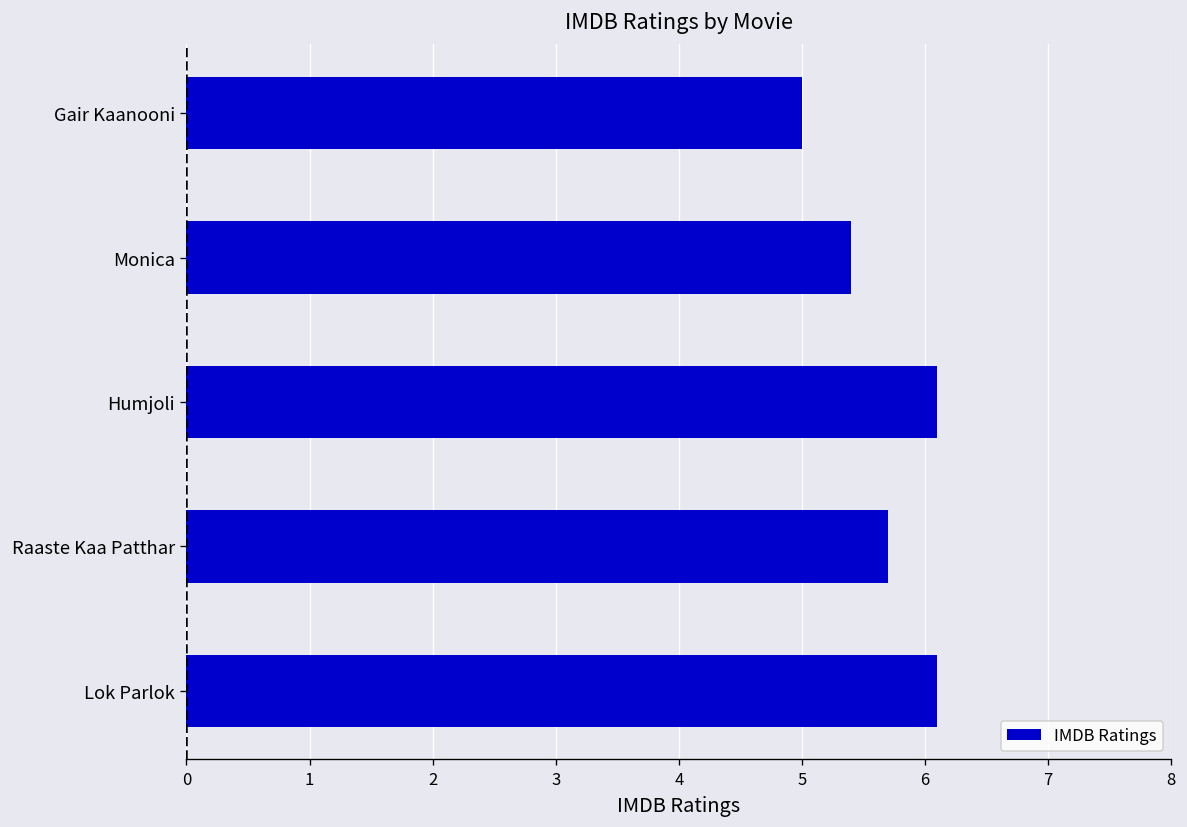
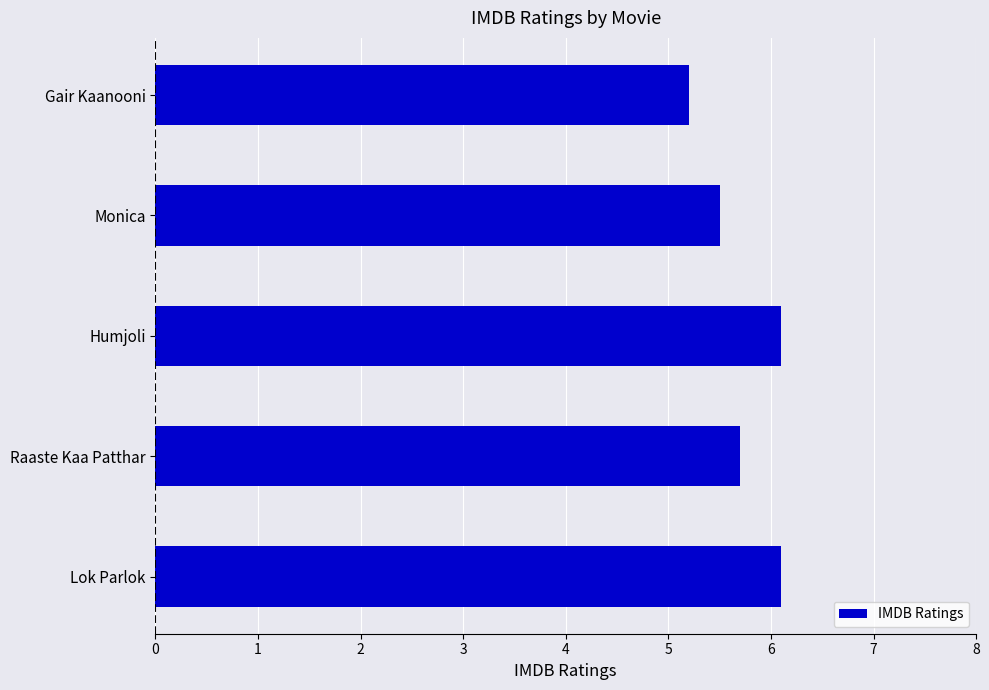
  {
-   "Gair Kaanooni": 5.0,
-   "Monica": 5.4,
+   "Gair Kaanooni": 5.2,
+   "Monica": 5.5,
    "Humjoli": 6.1,
    "Raaste Kaa Patthar": 5.7,
    "Lok Parlok": 6.1
  }
